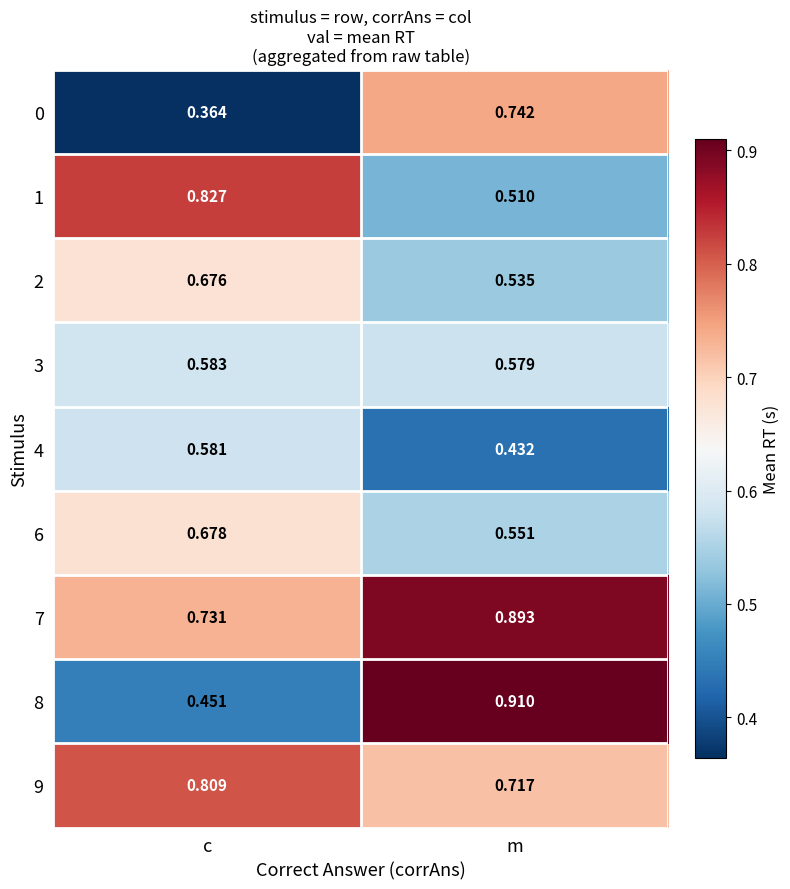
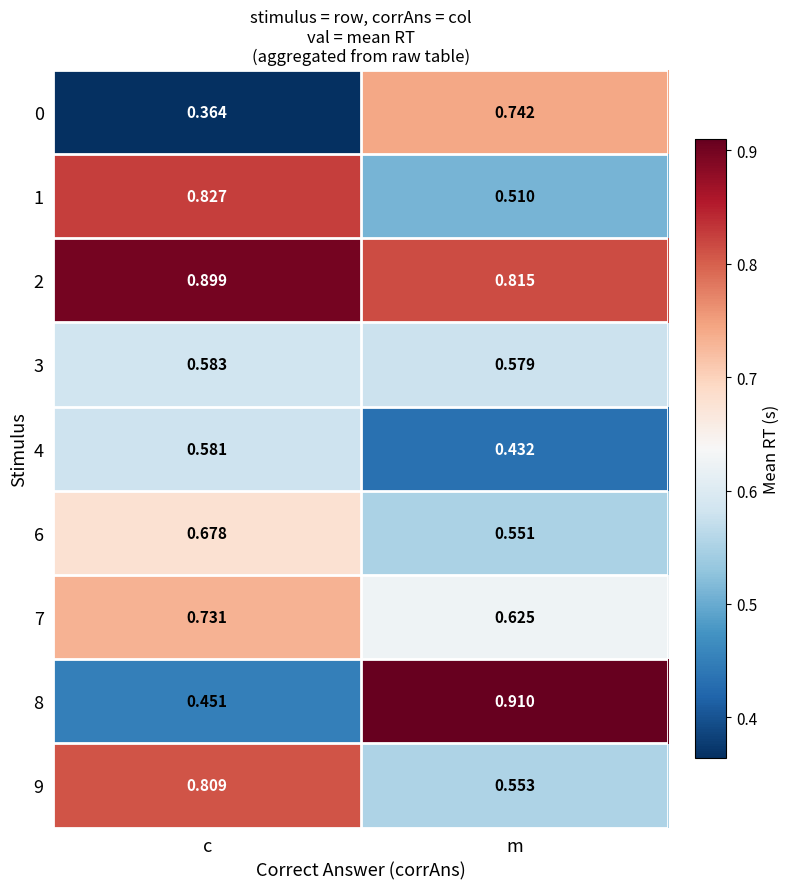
  {
    "0": {
      "c": 0.364,
      "m": 0.742
    },
    "1": {
      "c": 0.827,
      "m": 0.510
    },
    "2": {
-     "c": 0.676,
-     "m": 0.535
+     "c": 0.899,
+     "m": 0.815
    },
    "3": {
      "c": 0.583,
      "m": 0.579
    },
    "4": {
      "c": 0.581,
      "m": 0.432
    },
    "6": {
      "c": 0.678,
      "m": 0.551
    },
    "7": {
      "c": 0.731,
-     "m": 0.893
+     "m": 0.625
    },
    "8": {
      "c": 0.451,
      "m": 0.910
    },
    "9": {
      "c": 0.809,
-     "m": 0.717
+     "m": 0.553
    }
  }
